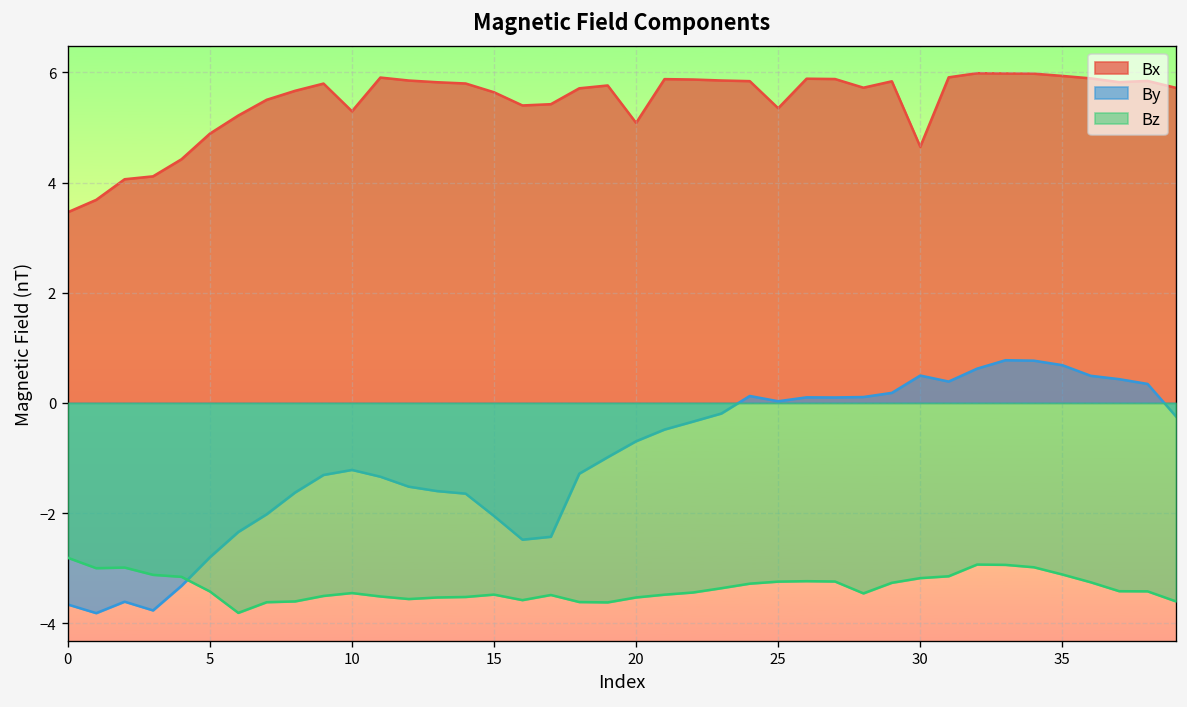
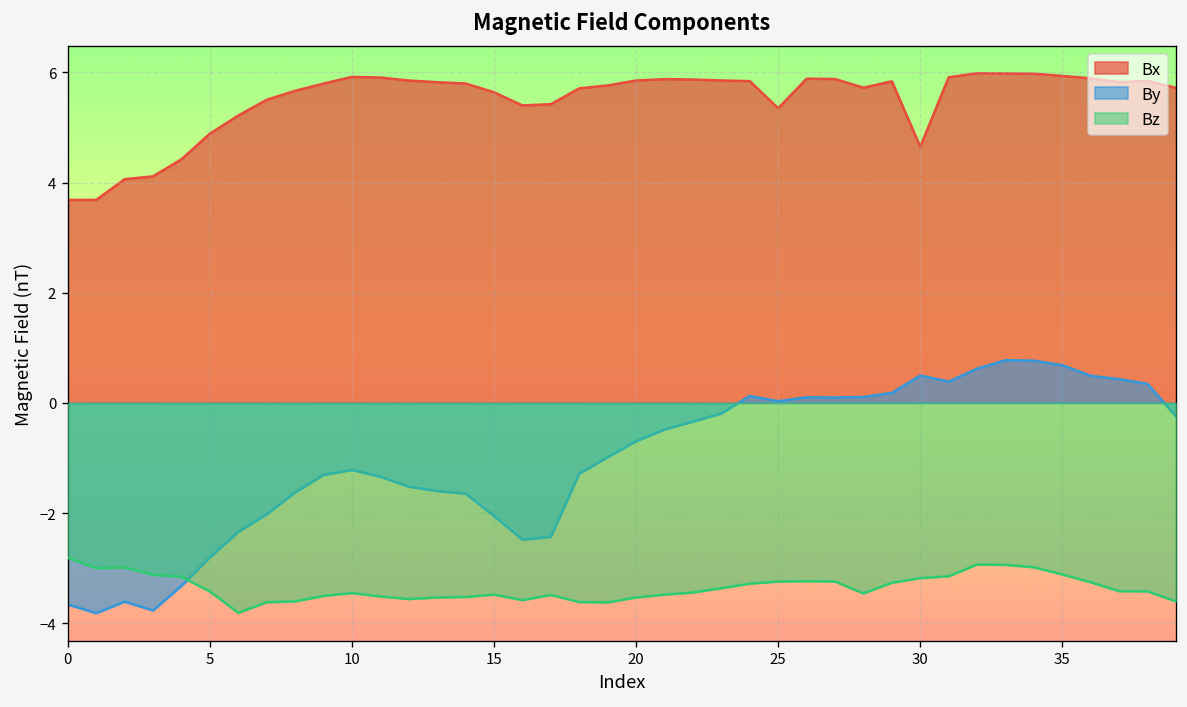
  {
    "Bx": {
-     "0": 3.5,
+     "0": 3.7,
      "5": 4.9,
-     "10": 5.3,
+     "10": 5.9,
      "15": 5.6,
-     "20": 5.1,
+     "20": 5.9,
      "25": 5.4,
      "30": 4.7,
      "35": 5.9
    }
  }
